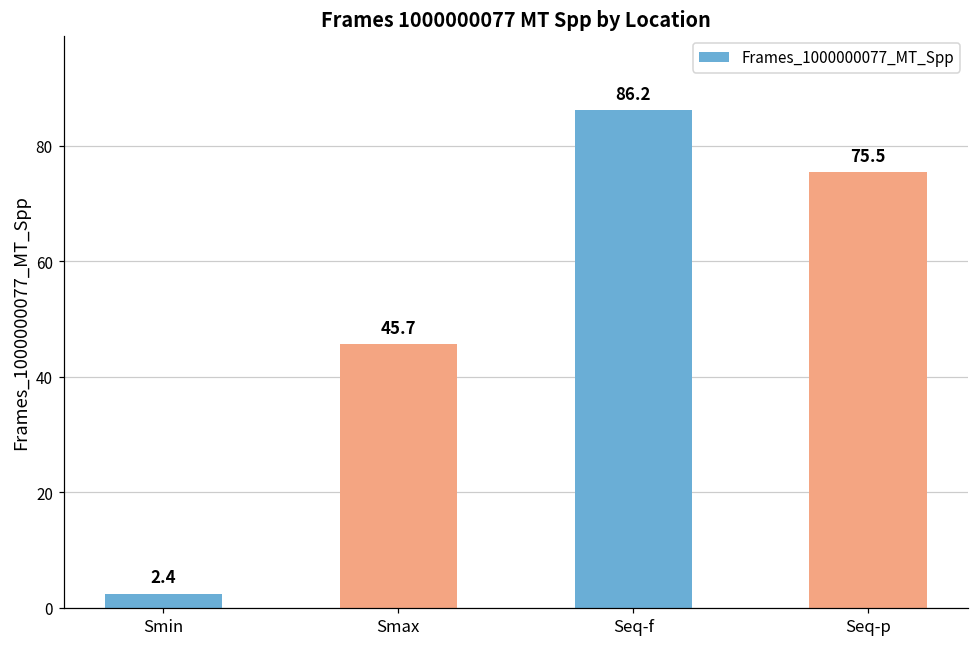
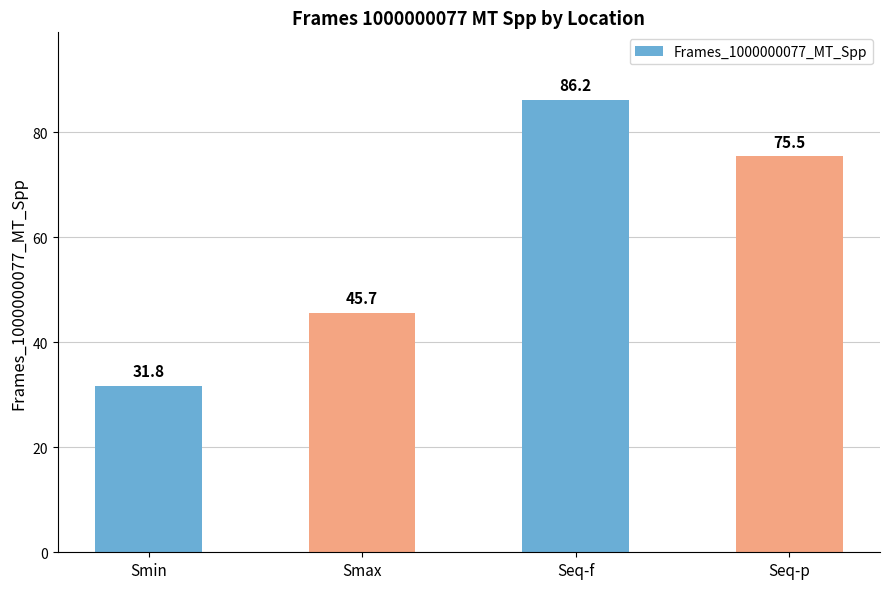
  {
-   "Smin": 2.4,
+   "Smin": 31.8,
    "Smax": 45.7,
    "Seq-f": 86.2,
    "Seq-p": 75.5
  }
